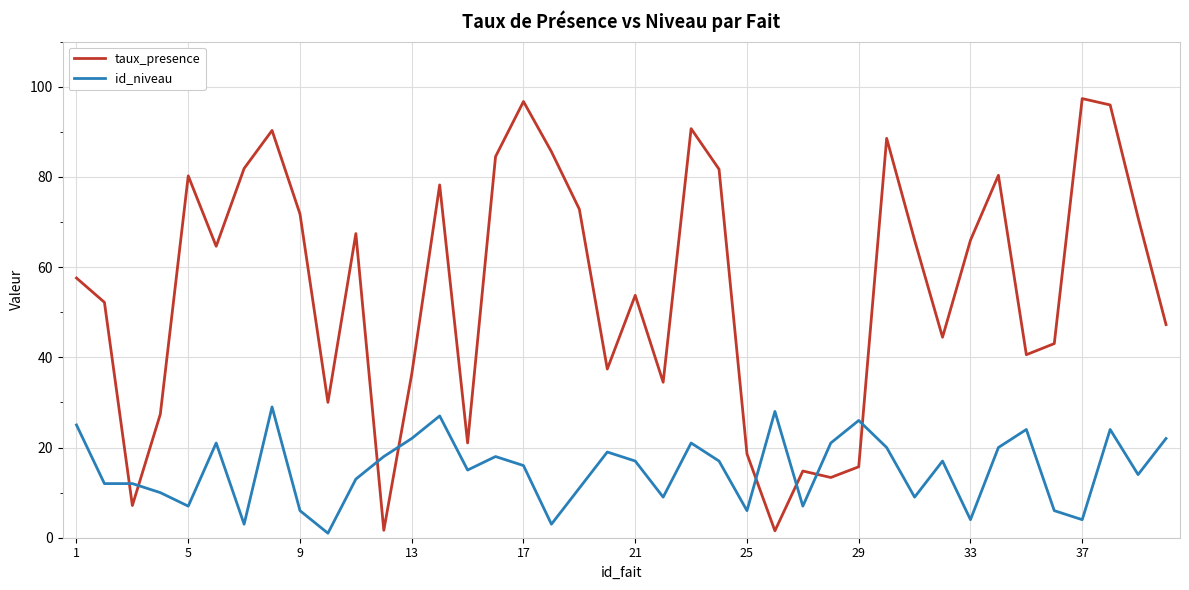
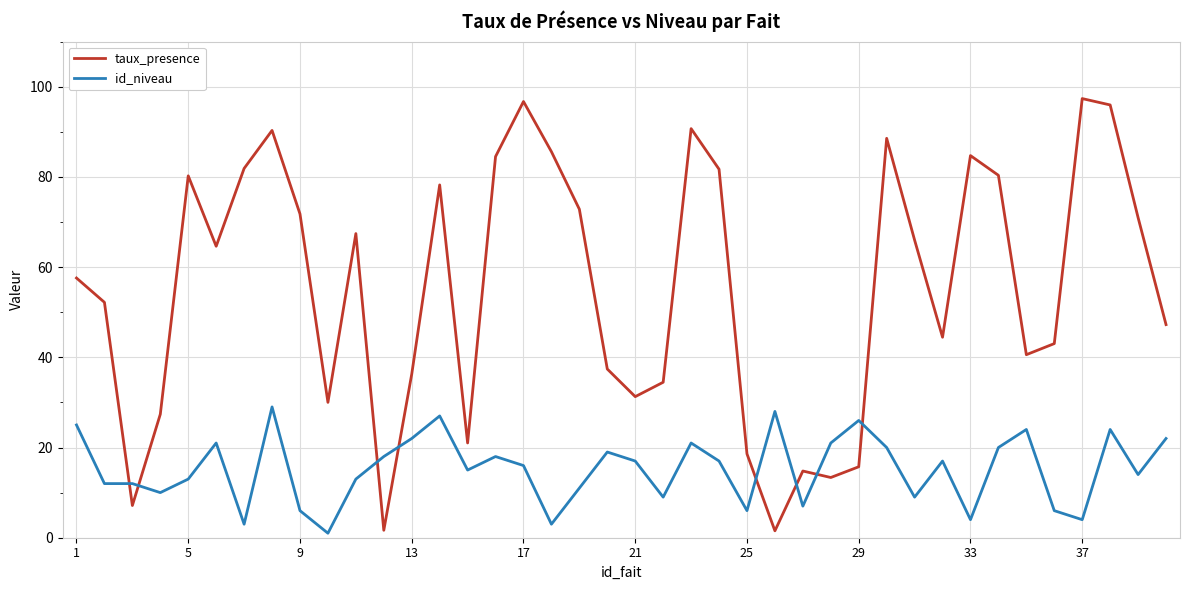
  {
    "taux_presence": {
      "1": 58,
      "5": 80,
      "9": 72,
      "13": 36,
      "17": 97,
-     "21": 54,
+     "21": 31,
      "25": 19,
      "29": 16,
-     "33": 66,
+     "33": 85,
      "37": 97
    },
    "id_niveau": {
      "1": 25,
-     "5": 7,
+     "5": 13,
      "9": 6,
      "13": 22,
      "17": 16,
      "21": 17,
      "25": 6,
      "29": 26,
      "33": 4,
      "37": 4
    }
  }
